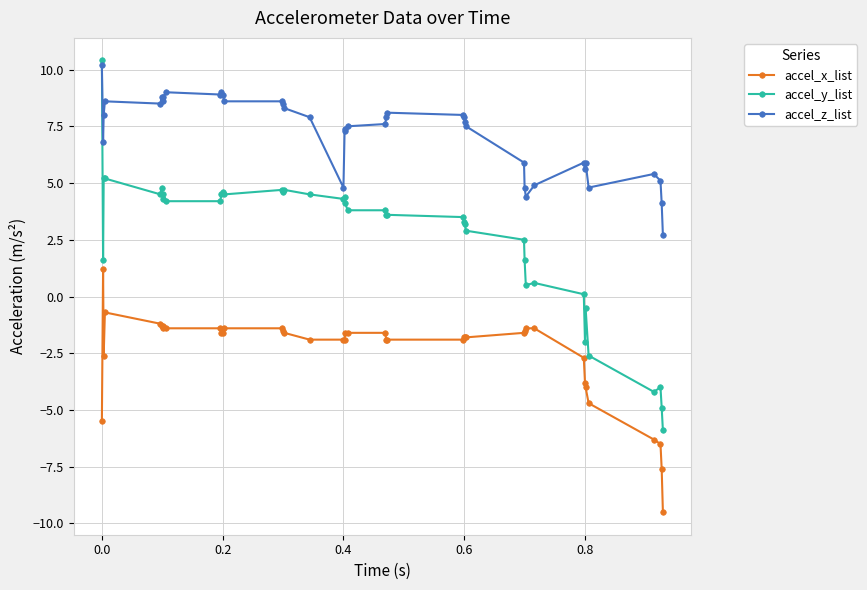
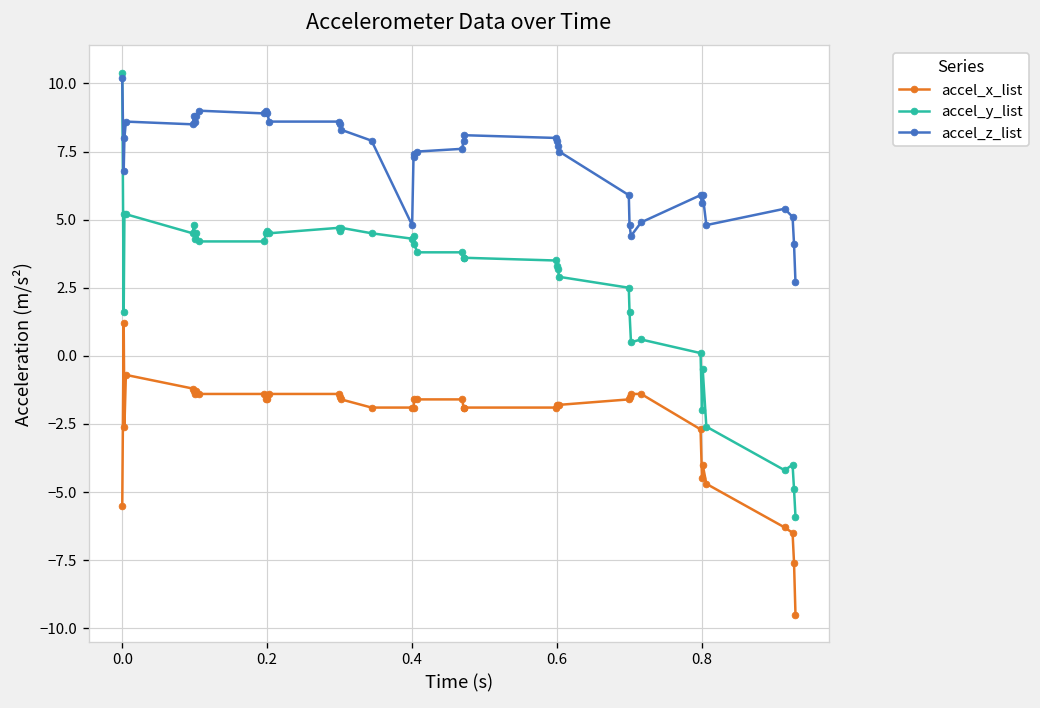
  {
    "accel_x_list": {
      "0.0": -5.5,
      "0.2": -1.6,
      "0.4": -1.9,
      "0.6": -1.8,
-     "0.8": -3.8
+     "0.8": -4.5
    },
    "accel_y_list": {
      "0.0": 10.4,
      "0.2": 4.6,
      "0.4": 4.3,
      "0.6": 3.3,
      "0.8": -2.0
    },
    "accel_z_list": {
      "0.0": 10.2,
      "0.2": 8.9,
      "0.4": 4.8,
      "0.6": 7.9,
      "0.8": 5.6
    }
  }
